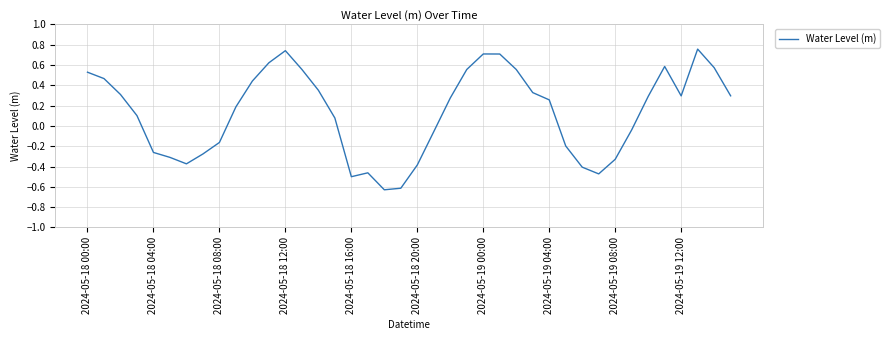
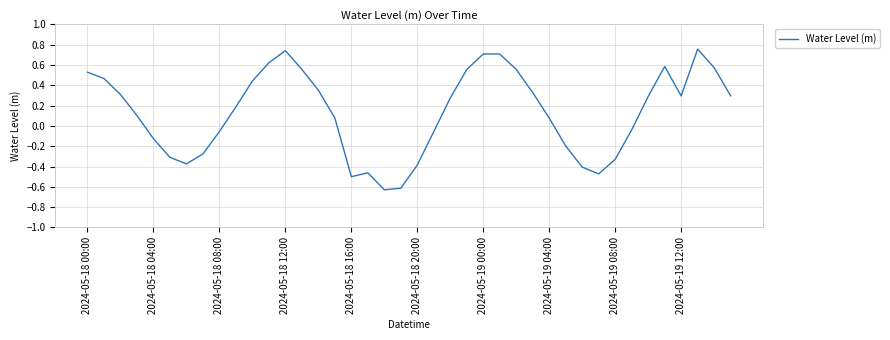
  {
    "2024-05-18 00:00": 0.53,
-   "2024-05-18 04:00": -0.26,
-   "2024-05-18 08:00": -0.16,
+   "2024-05-18 04:00": -0.13,
+   "2024-05-18 08:00": -0.06,
    "2024-05-18 12:00": 0.74,
    "2024-05-18 16:00": -0.50,
    "2024-05-18 20:00": -0.38,
    "2024-05-19 00:00": 0.71,
-   "2024-05-19 04:00": 0.26,
+   "2024-05-19 04:00": 0.08,
    "2024-05-19 08:00": -0.33,
    "2024-05-19 12:00": 0.30
  }
